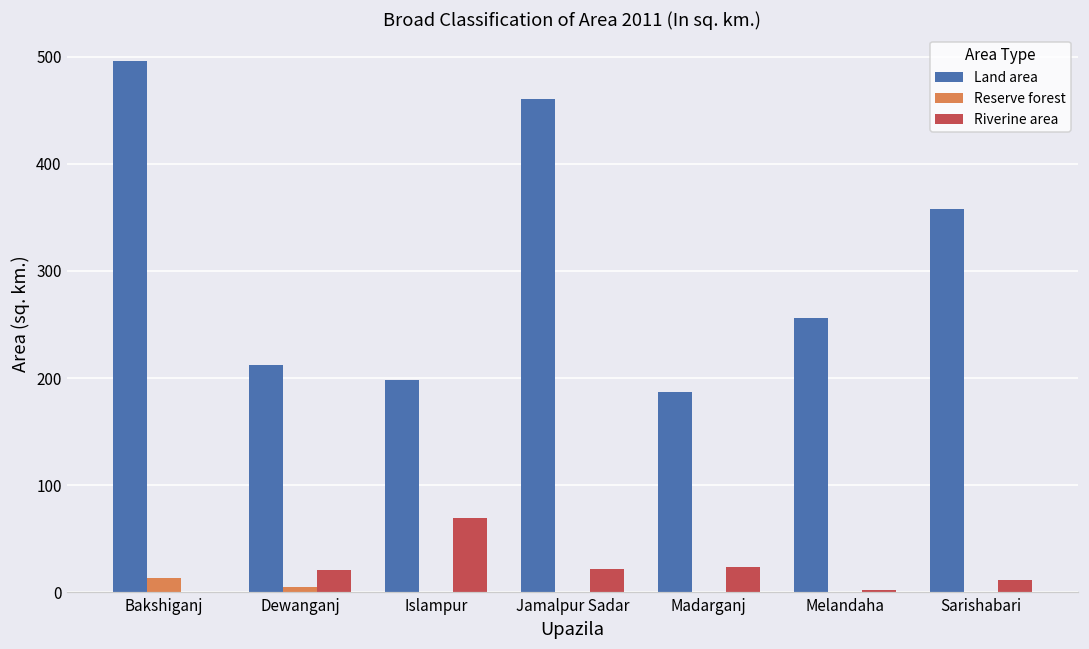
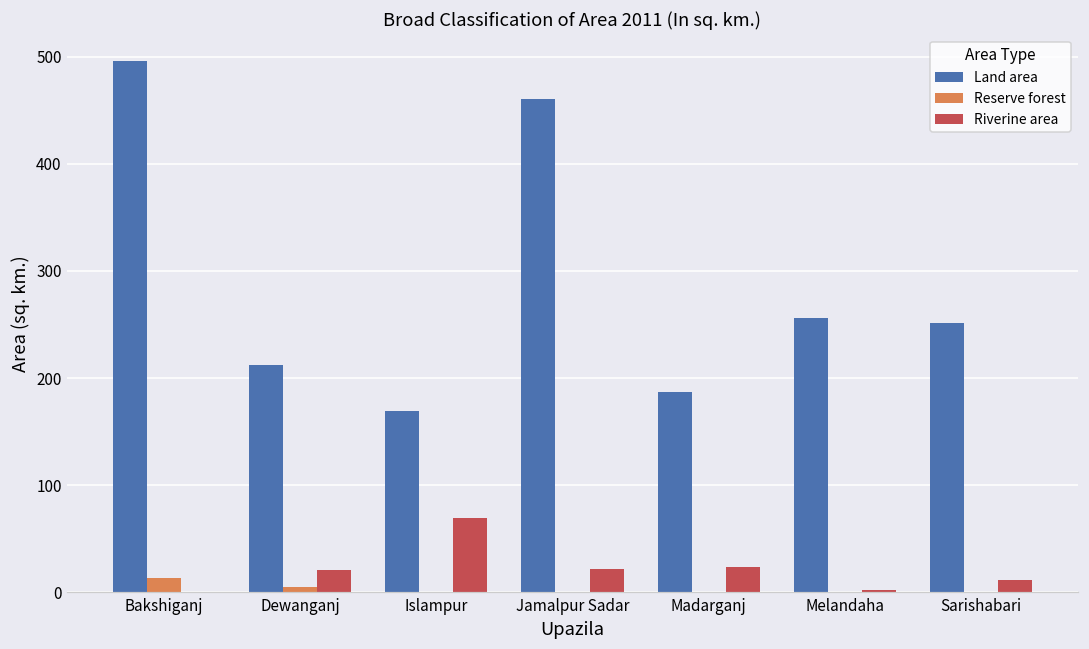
  {
    "Land area": {
      "Bakshiganj": 500,
      "Dewanganj": 210,
-     "Islampur": 200,
+     "Islampur": 170,
      "Jamalpur Sadar": 460,
      "Madarganj": 190,
      "Melandaha": 260,
-     "Sarishabari": 360
+     "Sarishabari": 250
    }
  }
